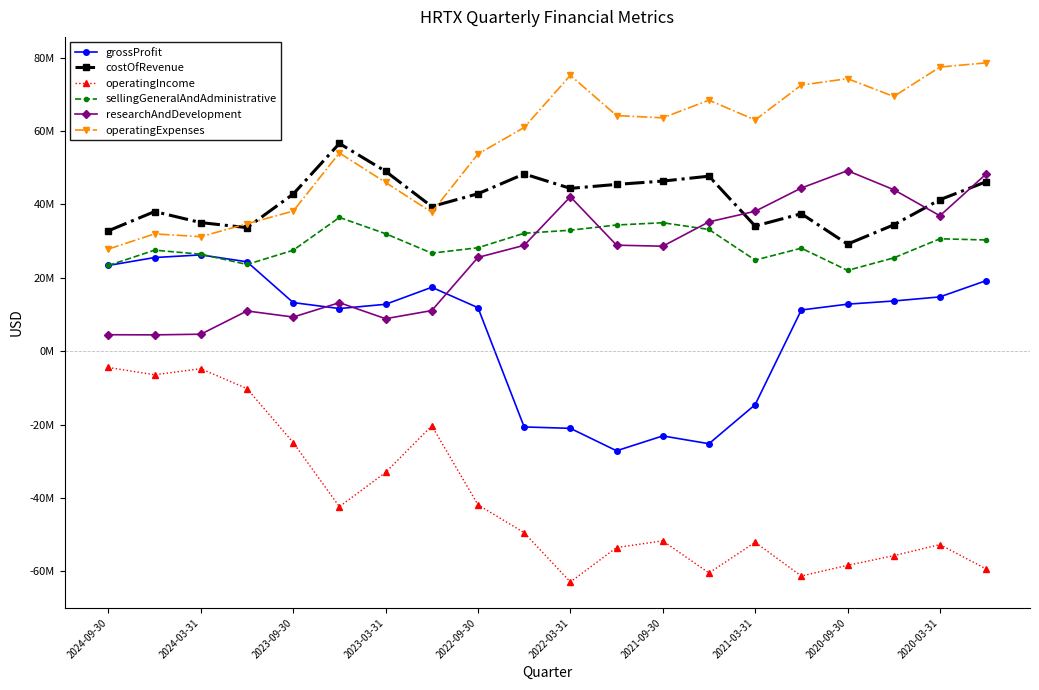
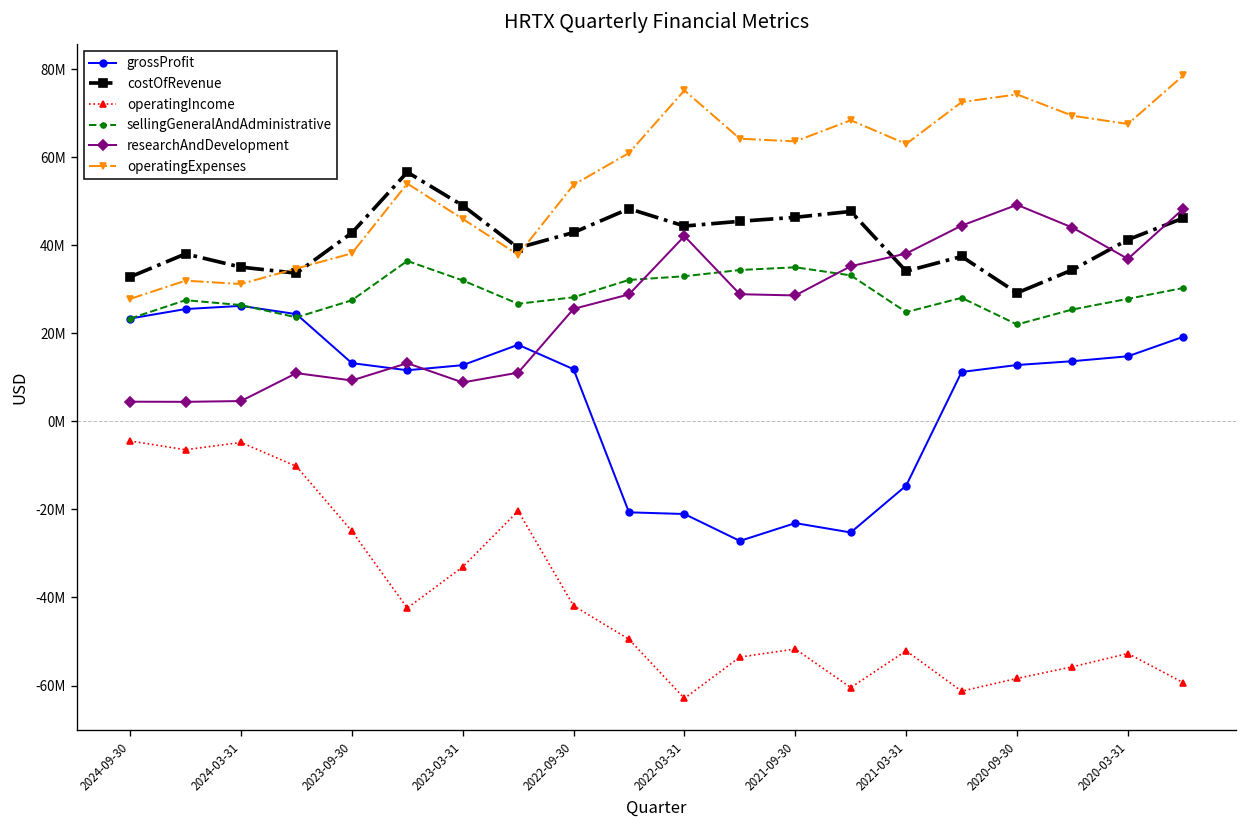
  {
    "grossProfit": {
      "2023-09-30": 13000000,
      "2023-03-31": 13000000,
      "2022-09-30": 12000000,
      "2022-03-31": -21000000,
      "2021-09-30": -23000000,
      "2021-03-31": -15000000,
      "2020-09-30": 13000000,
      "2020-03-31": 15000000
    },
    "costOfRevenue": {
      "2024-09-30": 33000000,
      "2024-03-31": 35000000,
      "2023-09-30": 43000000,
      "2023-03-31": 49000000,
      "2022-09-30": 43000000,
      "2022-03-31": 44000000,
      "2021-09-30": 46000000,
      "2021-03-31": 34000000,
      "2020-09-30": 29000000,
      "2020-03-31": 41000000
    },
    "operatingIncome": {
      "2024-09-30": -4000000,
      "2024-03-31": -5000000,
      "2023-09-30": -25000000,
      "2023-03-31": -33000000,
      "2022-09-30": -42000000,
      "2022-03-31": -63000000,
      "2021-09-30": -52000000,
      "2021-03-31": -52000000,
      "2020-09-30": -58000000,
      "2020-03-31": -53000000
    },
    "sellingGeneralAndAdministrative": {
      "2023-09-30": 27000000,
      "2023-03-31": 32000000,
      "2022-09-30": 28000000,
      "2022-03-31": 33000000,
      "2021-09-30": 35000000,
      "2021-03-31": 25000000,
      "2020-09-30": 22000000,
-     "2020-03-31": 31000000
+     "2020-03-31": 28000000
    },
    "researchAndDevelopment": {
      "2024-09-30": 4000000,
      "2024-03-31": 5000000,
      "2023-09-30": 9000000,
      "2023-03-31": 9000000,
      "2022-09-30": 26000000,
      "2022-03-31": 42000000,
      "2021-09-30": 29000000,
      "2021-03-31": 38000000,
      "2020-09-30": 49000000,
      "2020-03-31": 37000000
    },
    "operatingExpenses": {
      "2024-09-30": 28000000,
      "2024-03-31": 31000000,
      "2023-09-30": 38000000,
      "2023-03-31": 46000000,
      "2022-09-30": 54000000,
      "2022-03-31": 75000000,
      "2021-09-30": 64000000,
      "2021-03-31": 63000000,
      "2020-09-30": 74000000,
-     "2020-03-31": 77000000
+     "2020-03-31": 68000000
    }
  }
